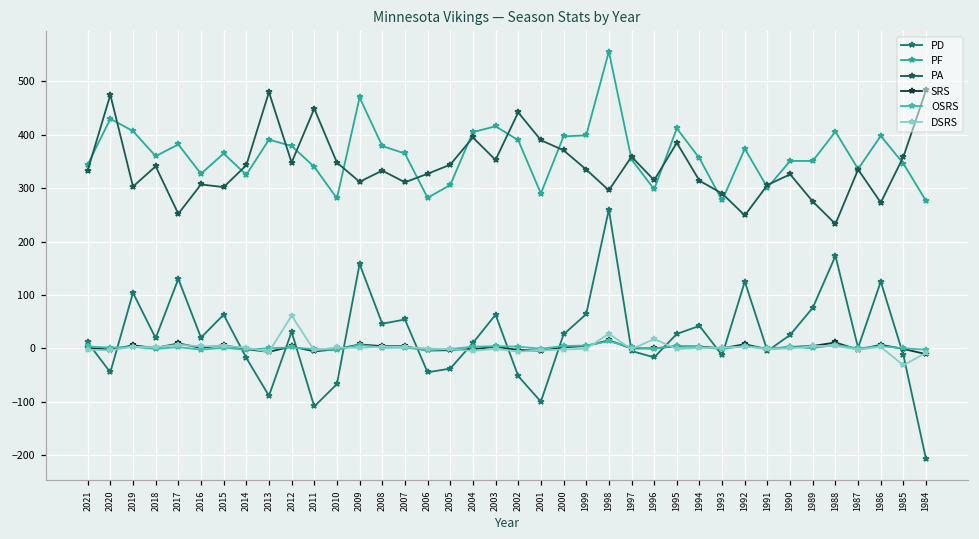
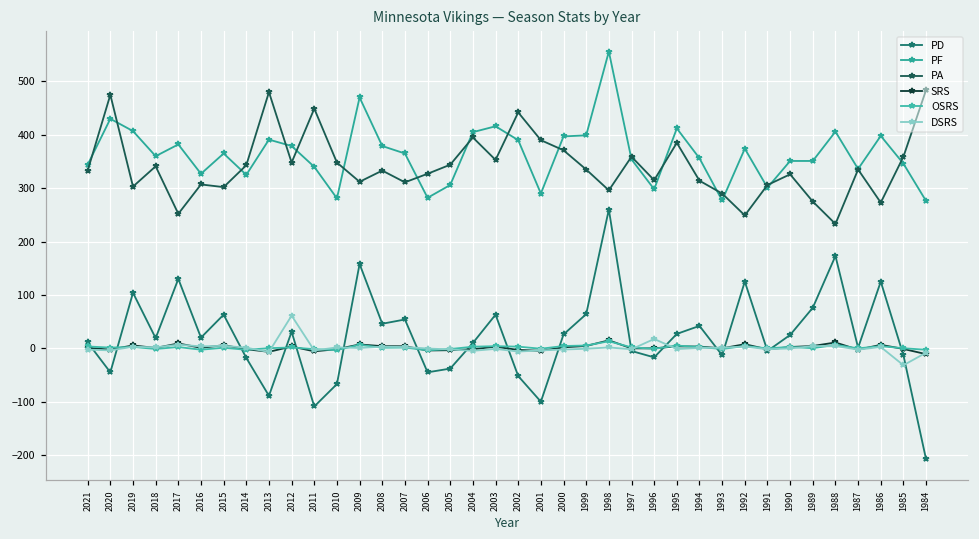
  {
    "DSRS": {
      "2012": 60,
      "2009": 0,
-     "1998": 30,
+     "1998": 0,
      "1996": 20,
      "1985": -30
    }
  }
